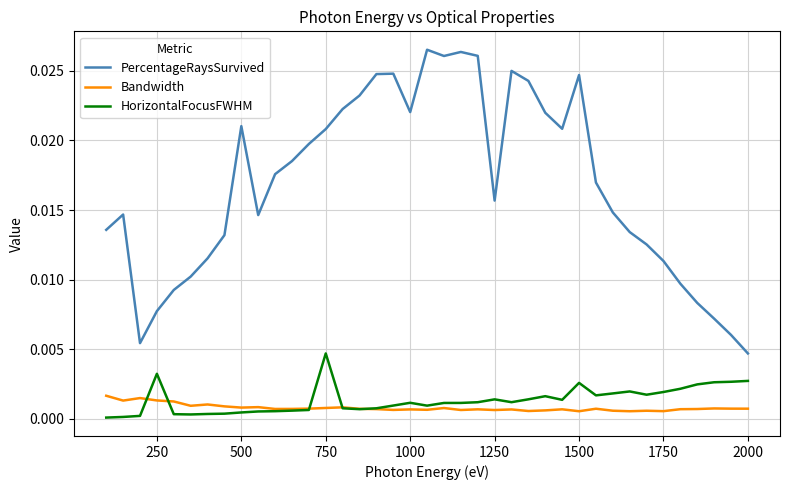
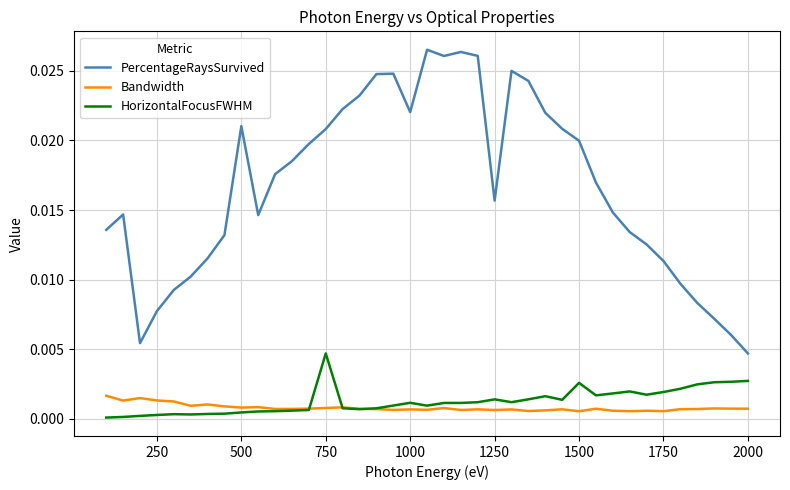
  {
    "PercentageRaysSurvived": {
      "250": 0.0077,
      "500": 0.0210,
      "750": 0.0208,
      "1000": 0.0220,
      "1250": 0.0157,
-     "1500": 0.0247,
+     "1500": 0.0200,
      "1750": 0.0113,
      "2000": 0.0047
    },
    "Bandwidth": {
      "250": 0.0013,
      "500": 0.0008,
      "750": 0.0008,
      "1000": 0.0007,
      "1250": 0.0006,
      "1500": 0.0005,
      "1750": 0.0006,
      "2000": 0.0007
    },
    "HorizontalFocusFWHM": {
-     "250": 0.0032,
+     "250": 0.0003,
      "500": 0.0005,
      "750": 0.0047,
      "1000": 0.0012,
      "1250": 0.0014,
      "1500": 0.0026,
      "1750": 0.0019,
      "2000": 0.0027
    }
  }
